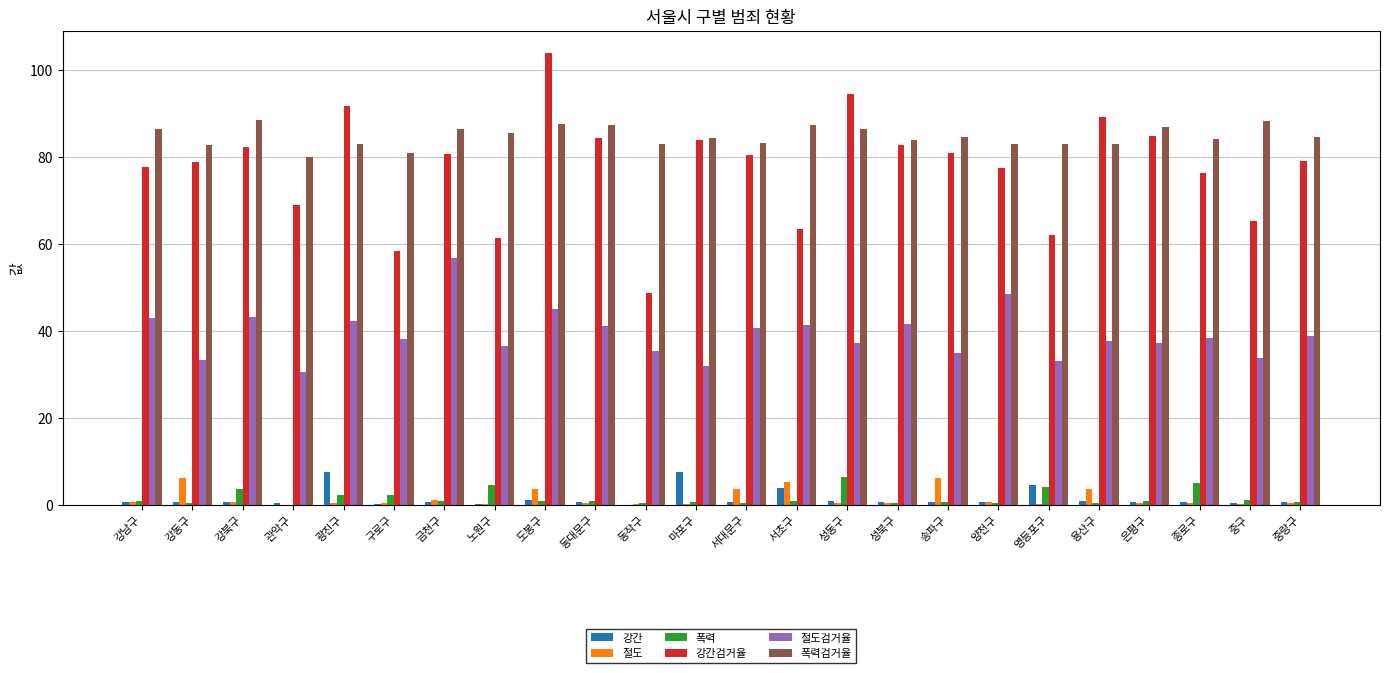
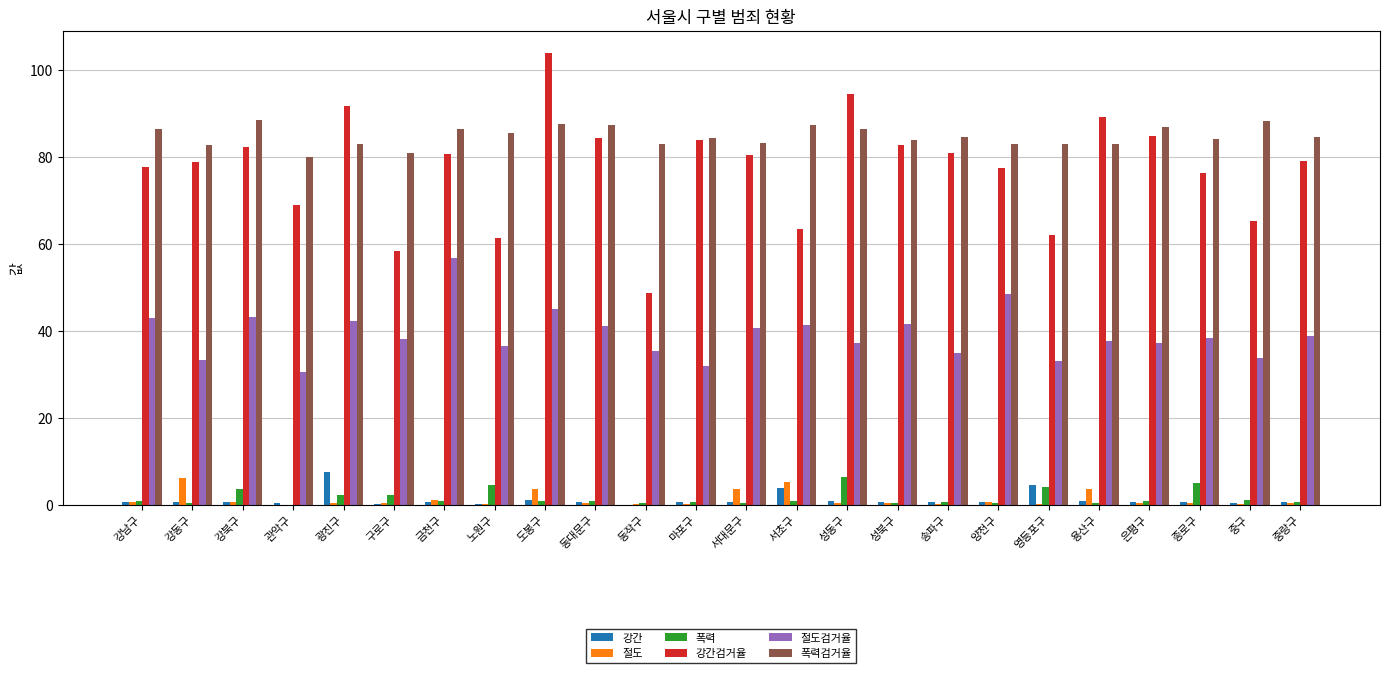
  {
    "강간": {
      "강북구": 1,
      "광진구": 7,
      "금천구": 1,
      "도봉구": 1,
      "동대문구": 1,
      "동작구": 0,
-     "마포구": 7,
+     "마포구": 1,
      "서대문구": 1,
      "서초구": 4,
      "성동구": 1,
      "성북구": 1,
      "송파구": 1,
      "영등포구": 4,
      "용산구": 1,
      "은평구": 1
    },
    "절도": {
      "강동구": 6,
      "관악구": 0,
      "금천구": 1,
      "도봉구": 4,
      "서대문구": 4,
      "서초구": 5,
-     "송파구": 6,
+     "송파구": 0,
      "양천구": 1,
      "용산구": 4
    },
    "폭력": {
      "강남구": 1,
      "강북구": 4,
      "관악구": 0,
      "광진구": 2,
      "구로구": 2,
      "금천구": 1,
      "노원구": 4,
      "도봉구": 1,
      "동대문구": 1,
      "서초구": 1,
      "성동구": 6,
      "영등포구": 4,
      "은평구": 1,
      "종로구": 5,
      "중구": 1
    },
    "강간검거율": {
      "강남구": 78,
      "강동구": 79,
      "강북구": 82,
      "관악구": 69,
      "광진구": 92,
      "구로구": 58,
      "금천구": 81,
      "노원구": 61,
      "도봉구": 104,
      "동대문구": 84,
      "동작구": 49,
      "마포구": 84,
      "서대문구": 81,
      "서초구": 63,
      "성동구": 94,
      "성북구": 83,
      "송파구": 81,
      "양천구": 77,
      "영등포구": 62,
      "용산구": 89,
      "은평구": 85,
      "종로구": 76,
      "중구": 65,
      "중랑구": 79
    },
    "절도검거율": {
      "강남구": 43,
      "강동구": 33,
      "강북구": 43,
      "관악구": 31,
      "광진구": 42,
      "구로구": 38,
      "금천구": 57,
      "노원구": 37,
      "도봉구": 45,
      "동대문구": 41,
      "동작구": 35,
      "마포구": 32,
      "서대문구": 41,
      "서초구": 41,
      "성동구": 37,
      "성북구": 42,
      "송파구": 35,
      "양천구": 48,
      "영등포구": 33,
      "용산구": 38,
      "은평구": 37,
      "종로구": 38,
      "중구": 34,
      "중랑구": 39
    },
    "폭력검거율": {
      "강남구": 86,
      "강동구": 83,
      "강북구": 89,
      "관악구": 80,
      "광진구": 83,
      "구로구": 81,
      "금천구": 86,
      "노원구": 86,
      "도봉구": 88,
      "동대문구": 87,
      "동작구": 83,
      "마포구": 84,
      "서대문구": 83,
      "서초구": 87,
      "성동구": 87,
      "성북구": 84,
      "송파구": 85,
      "양천구": 83,
      "영등포구": 83,
      "용산구": 83,
      "은평구": 87,
      "종로구": 84,
      "중구": 88,
      "중랑구": 85
    }
  }
